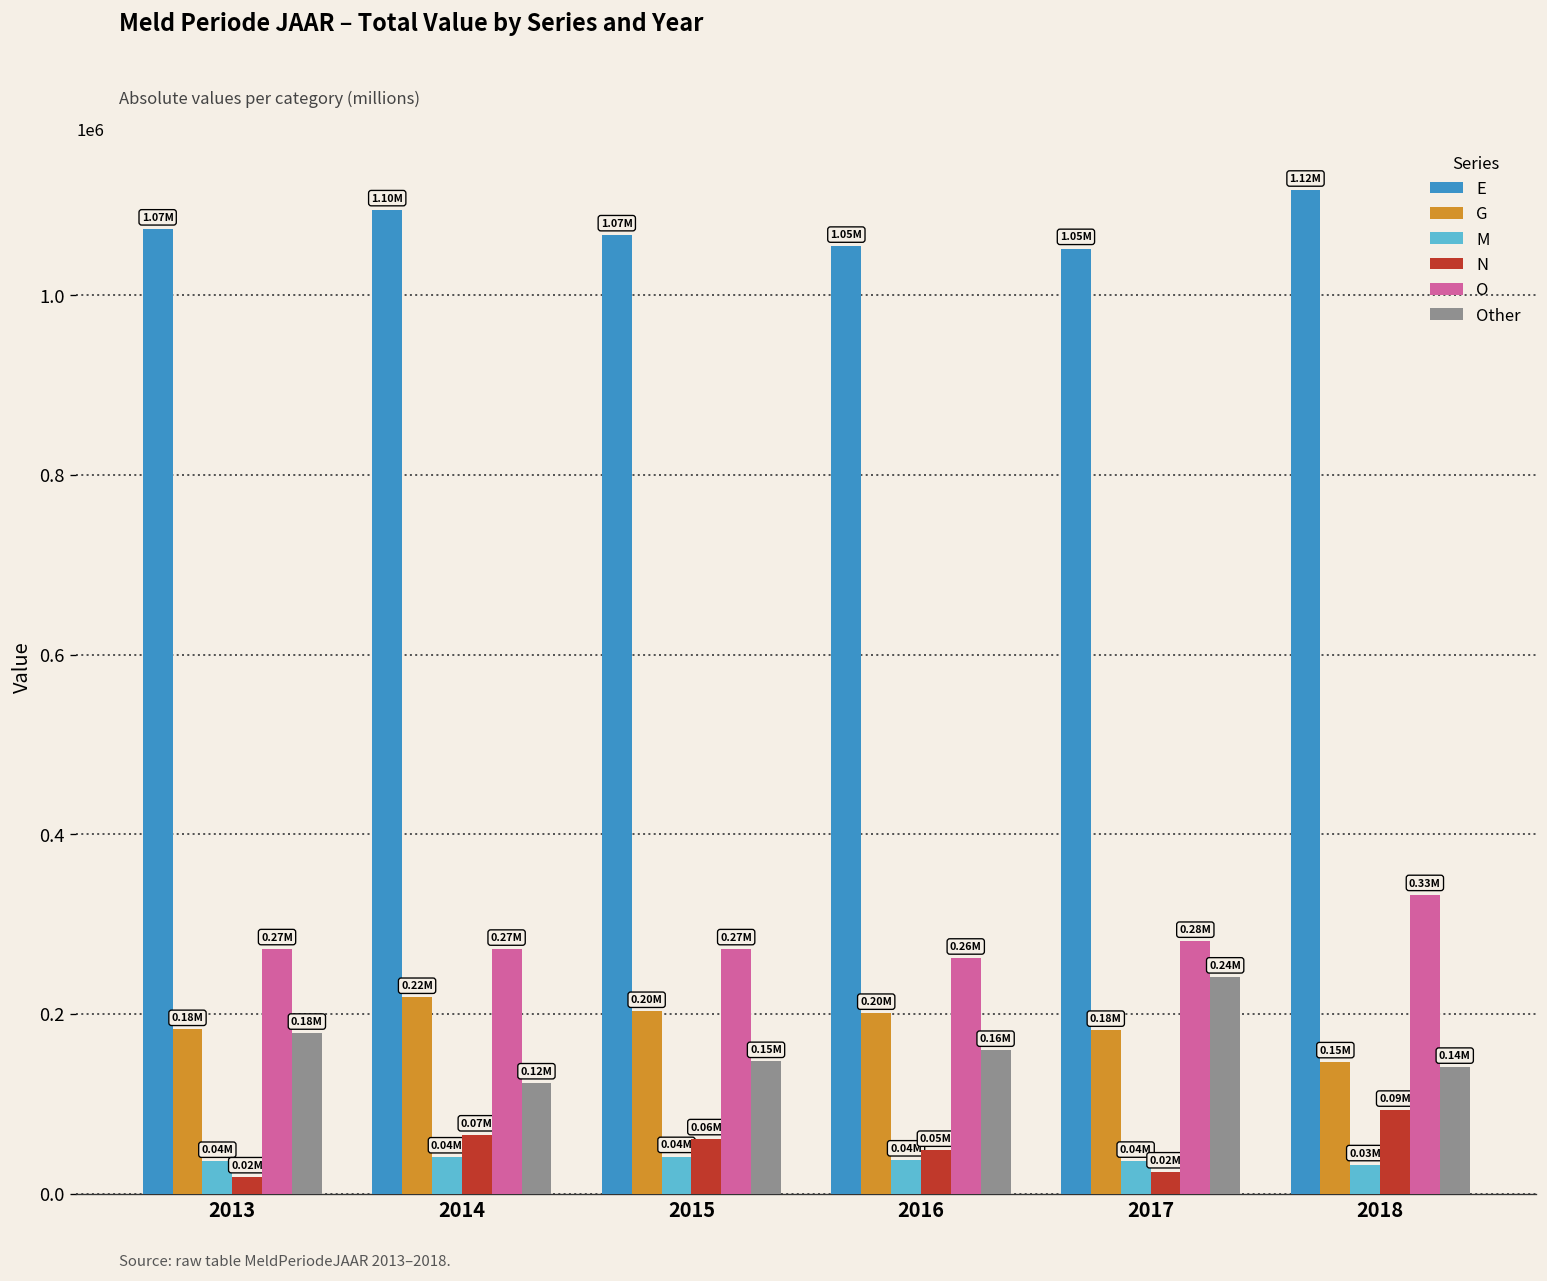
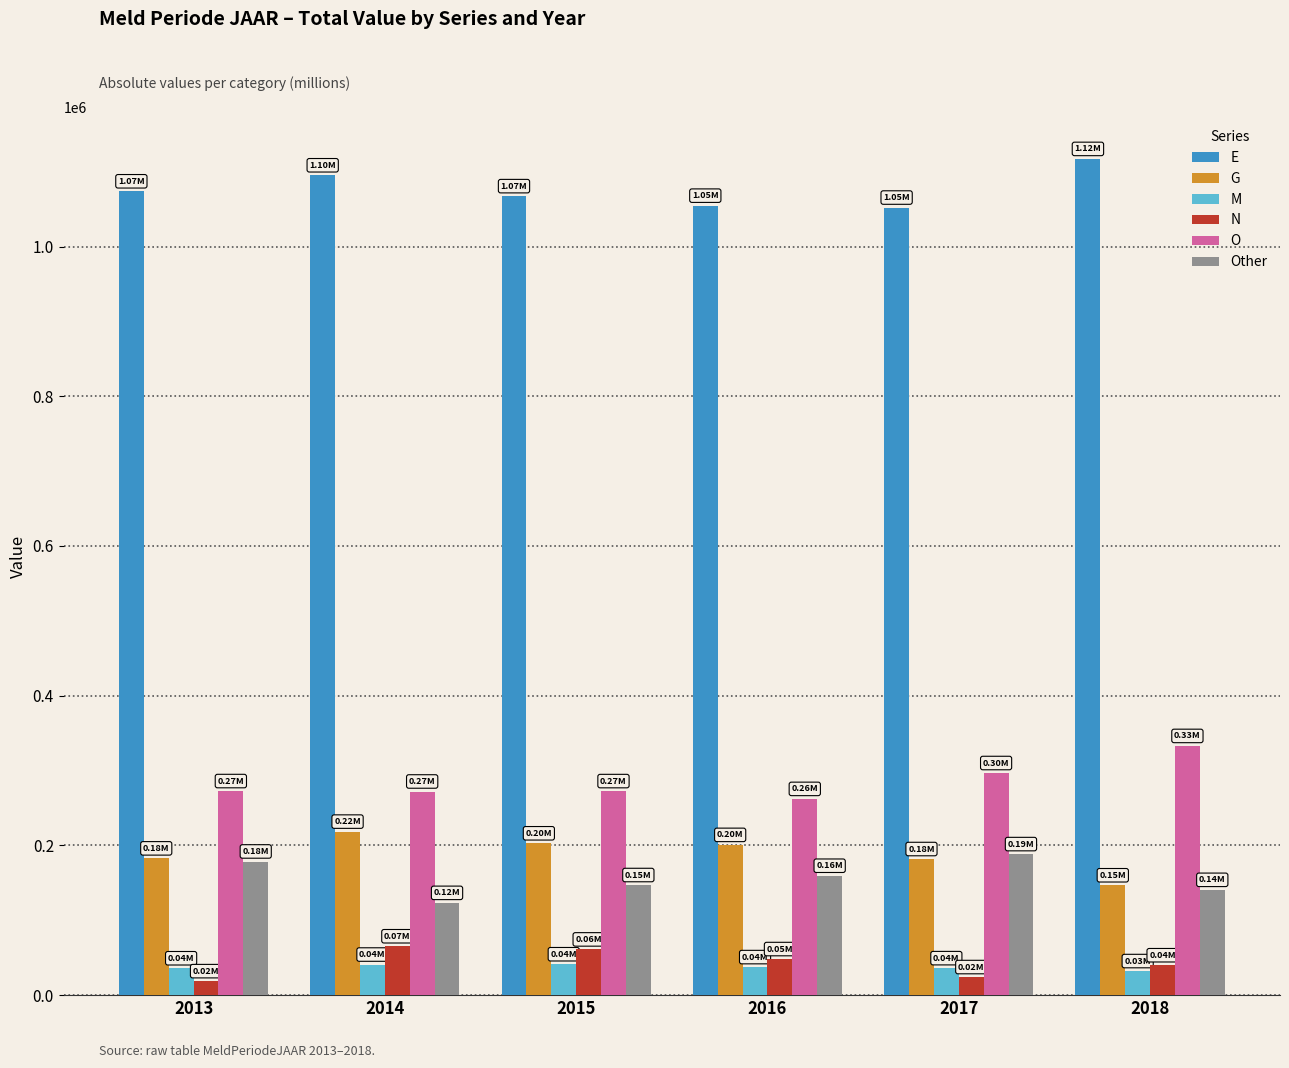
  {
    "N": {
-     "2018": "0.09M"
+     "2018": "0.04M"
    },
    "O": {
-     "2017": "0.28M"
+     "2017": "0.30M"
    },
    "Other": {
-     "2017": "0.24M"
+     "2017": "0.19M"
    }
  }
